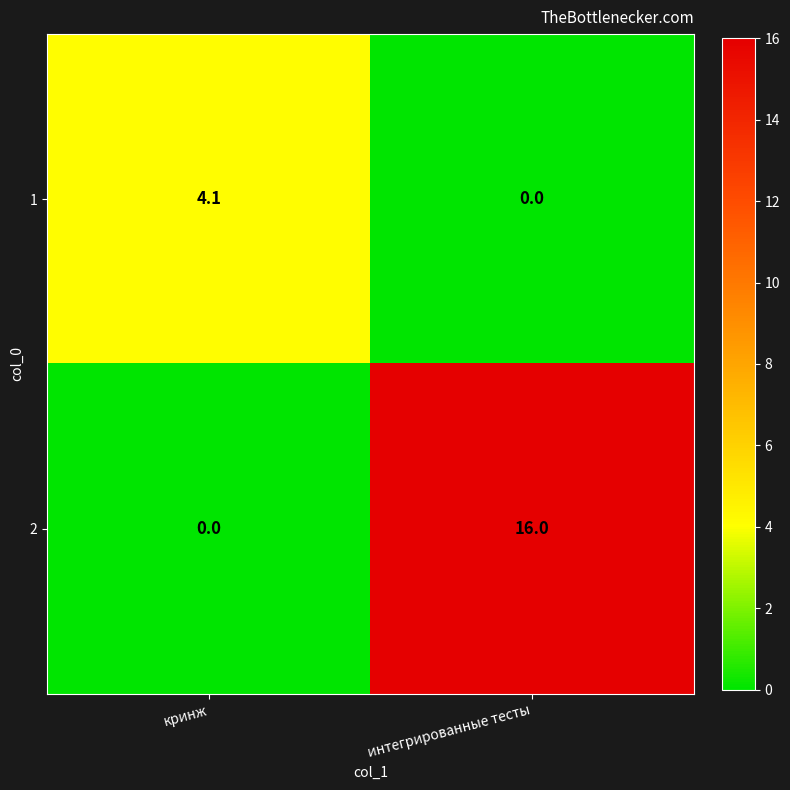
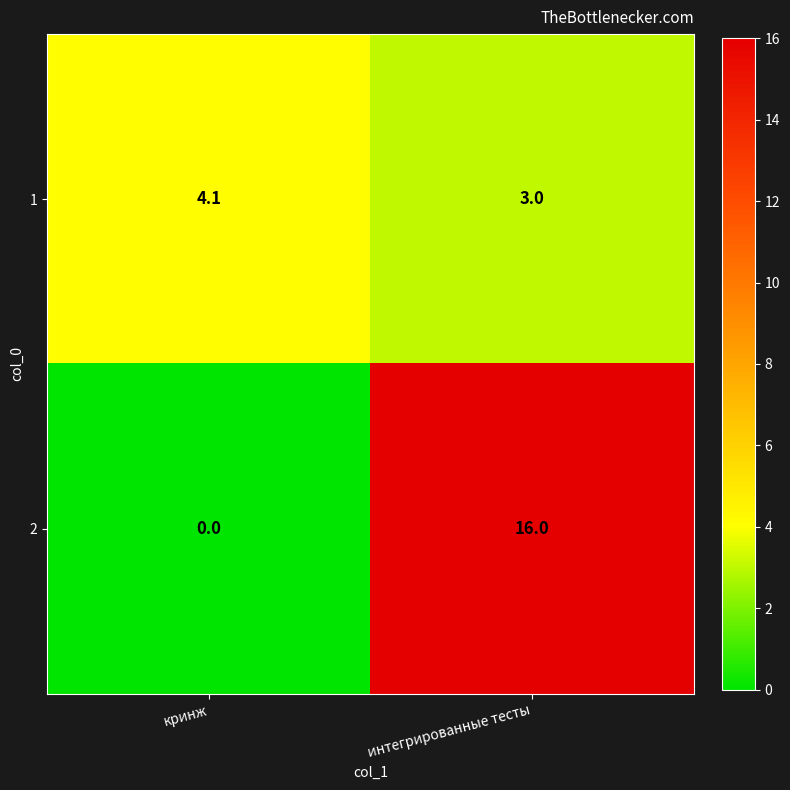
  {
    "1": {
      "кринж": 4.1,
-     "интегрированные тесты": 0.0
+     "интегрированные тесты": 3.0
    },
    "2": {
      "кринж": 0.0,
      "интегрированные тесты": 16.0
    }
  }
